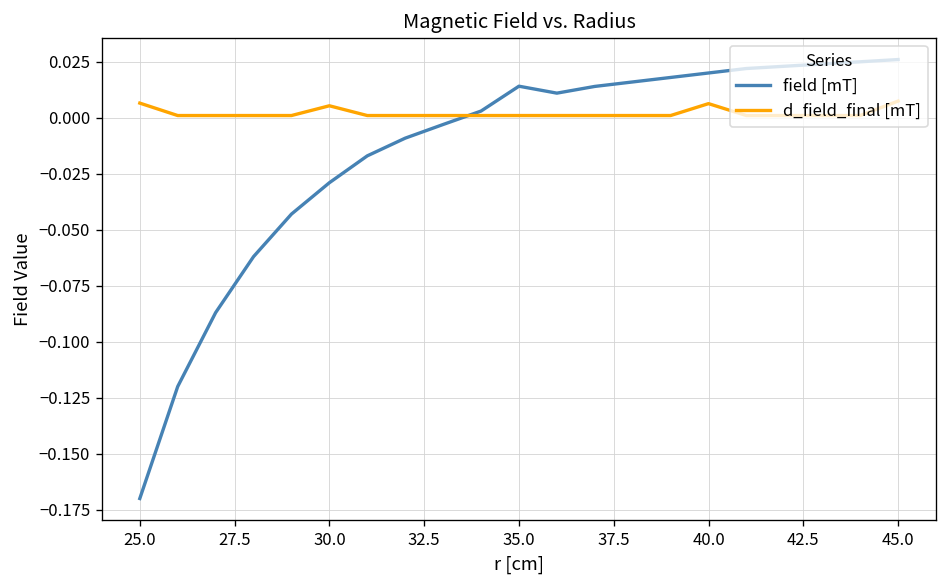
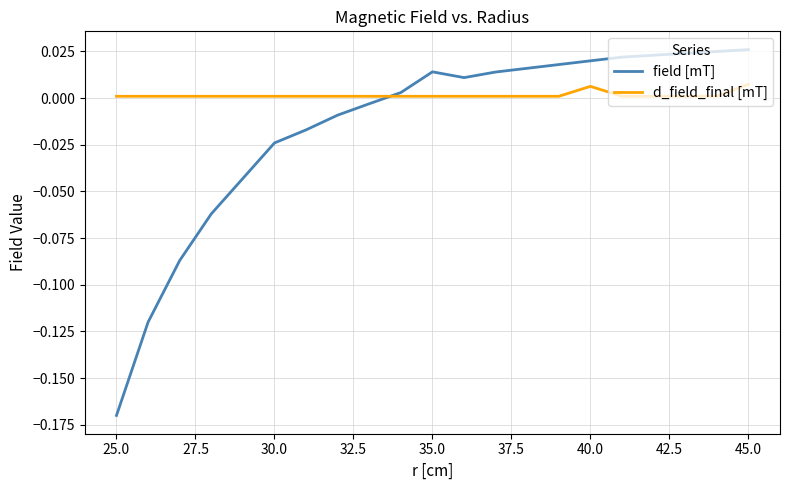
  {
    "field [mT]": {
      "25.0": -0.170,
-     "30.0": -0.029,
+     "30.0": -0.024,
      "35.0": 0.014,
      "40.0": 0.020
    },
    "d_field_final [mT]": {
-     "25.0": 0.007,
-     "30.0": 0.005,
+     "25.0": 0.001,
+     "30.0": 0.001,
      "35.0": 0.001,
      "40.0": 0.006
    }
  }
